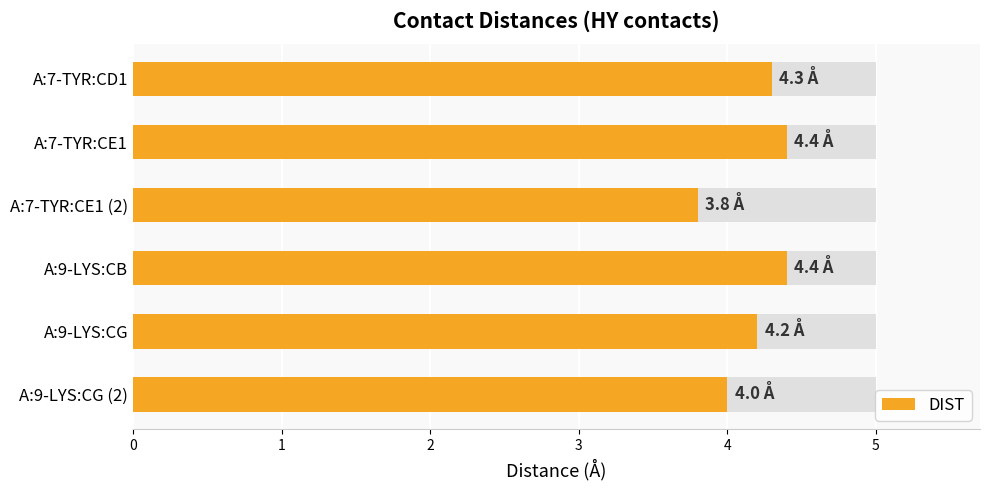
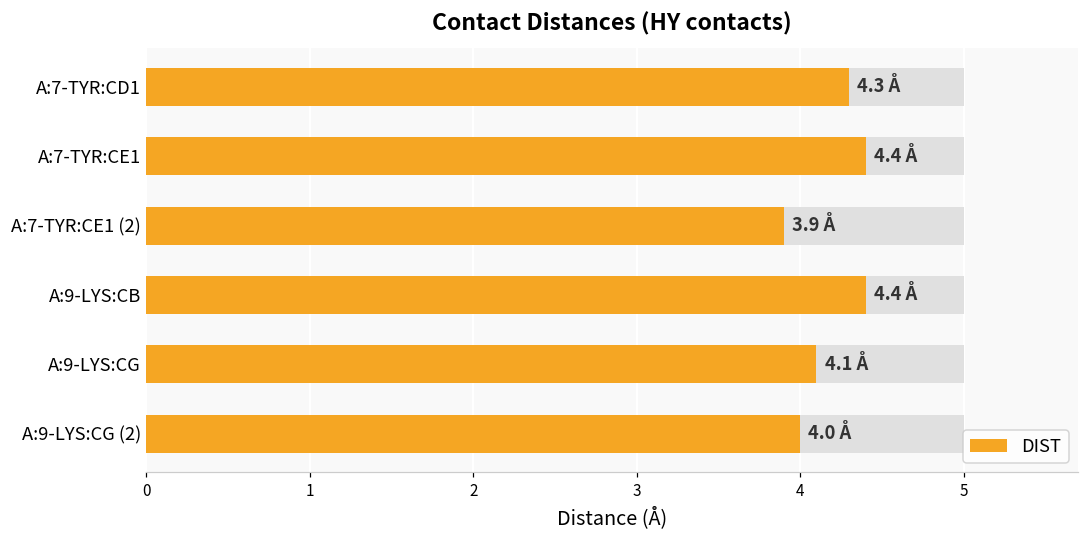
  {
    "DIST": {
-     "A:7-TYR:CE1 (2)": 3.8,
-     "A:9-LYS:CG": 4.2
+     "A:7-TYR:CE1 (2)": 3.9,
+     "A:9-LYS:CG": 4.1
    }
  }
